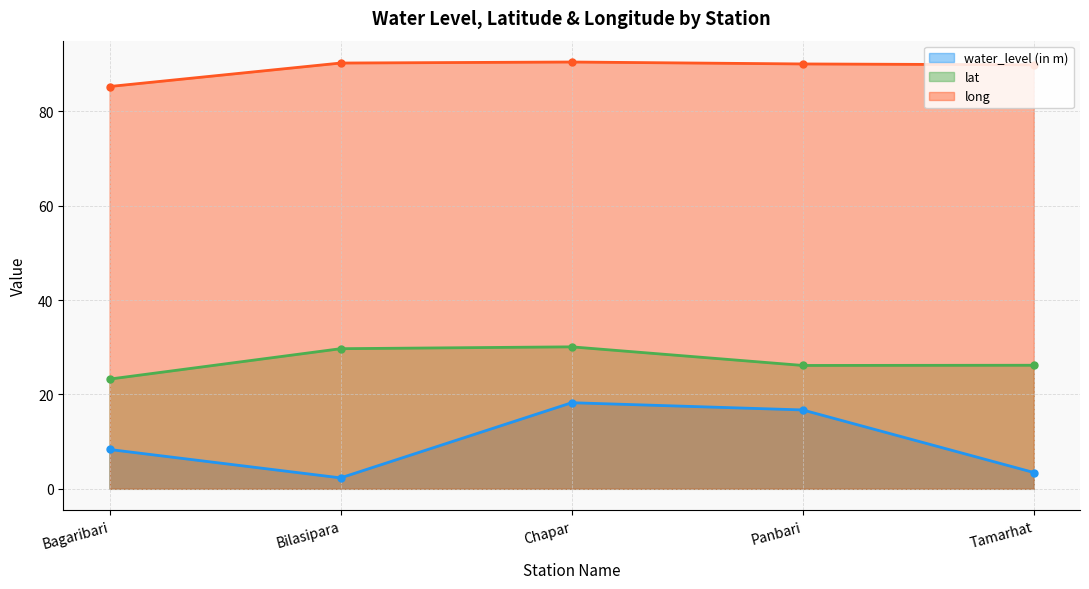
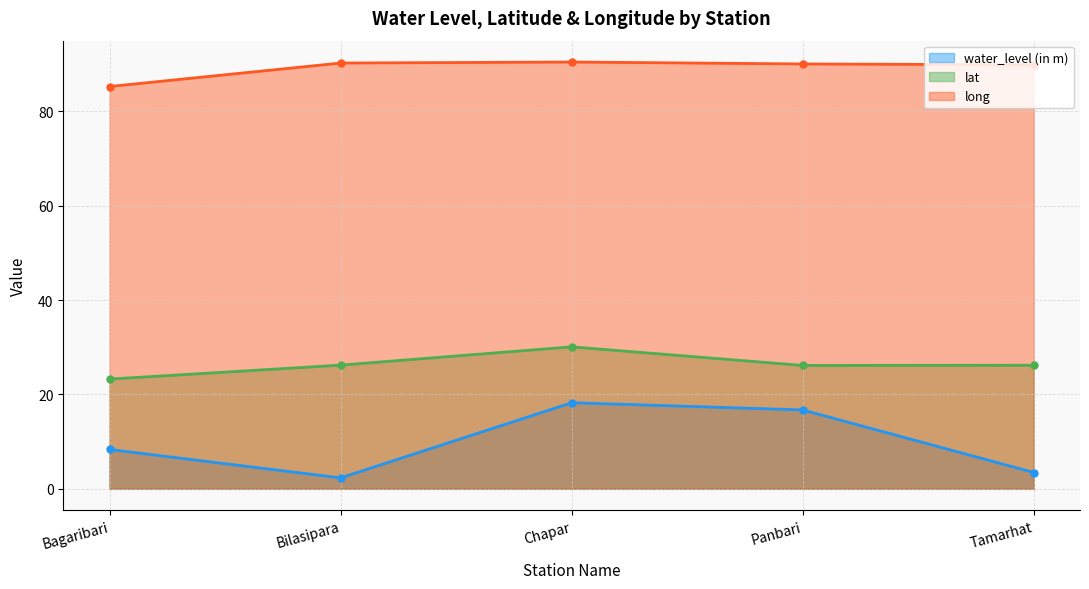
  {
    "water_level (in m)": {
      "Bagaribari": 8,
      "Bilasipara": 2,
      "Chapar": 18,
      "Panbari": 17,
      "Tamarhat": 3
    },
    "lat": {
      "Bagaribari": 23,
-     "Bilasipara": 30,
+     "Bilasipara": 26,
      "Chapar": 30,
      "Panbari": 26,
      "Tamarhat": 26
    },
    "long": {
      "Bagaribari": 85,
      "Bilasipara": 90,
      "Chapar": 90,
      "Panbari": 90
    }
  }
